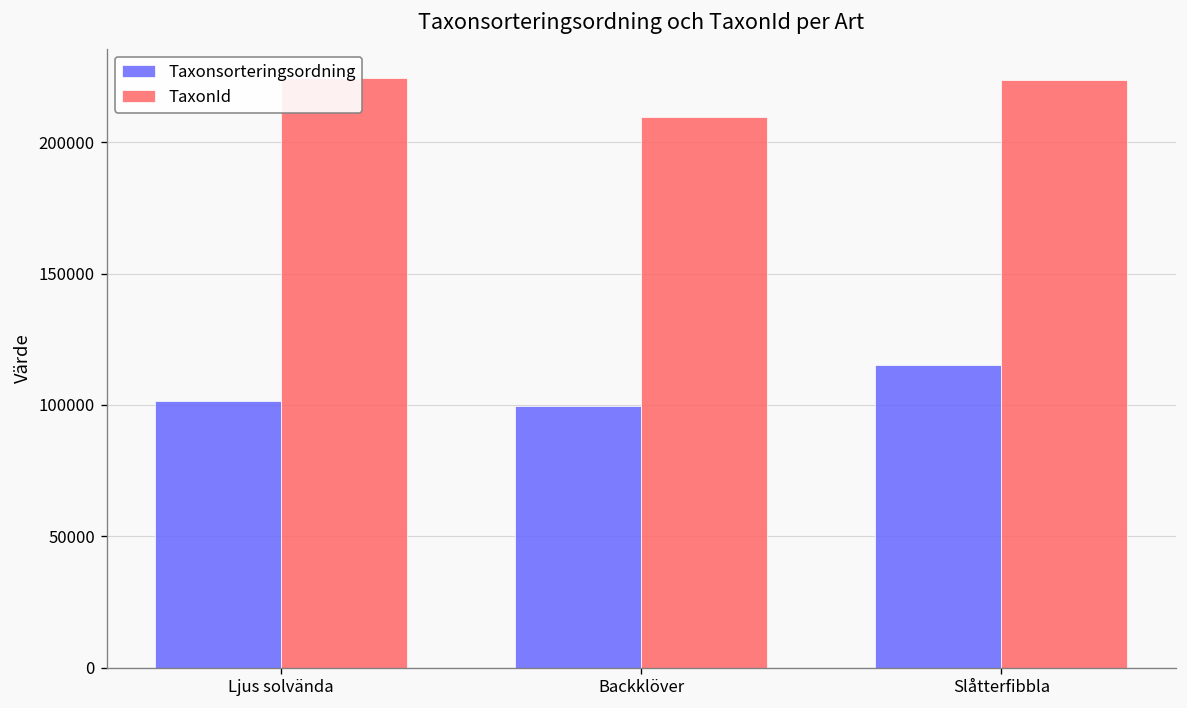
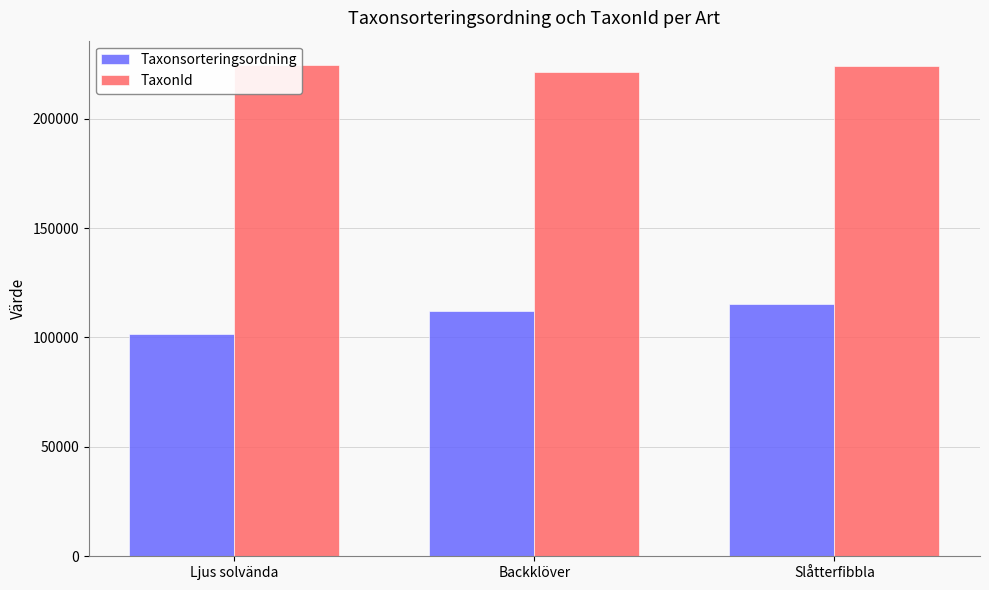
  {
    "Taxonsorteringsordning": {
      "Ljus solvända": 102000,
-     "Backklöver": 100000,
+     "Backklöver": 112000,
      "Slåtterfibbla": 115000
    },
    "TaxonId": {
-     "Backklöver": 210000,
+     "Backklöver": 221000,
      "Slåtterfibbla": 224000
    }
  }
